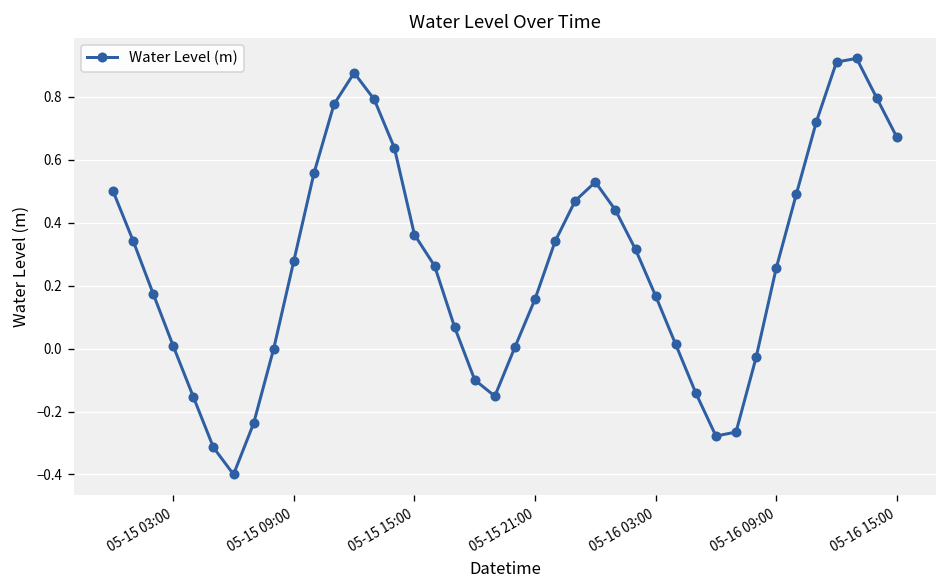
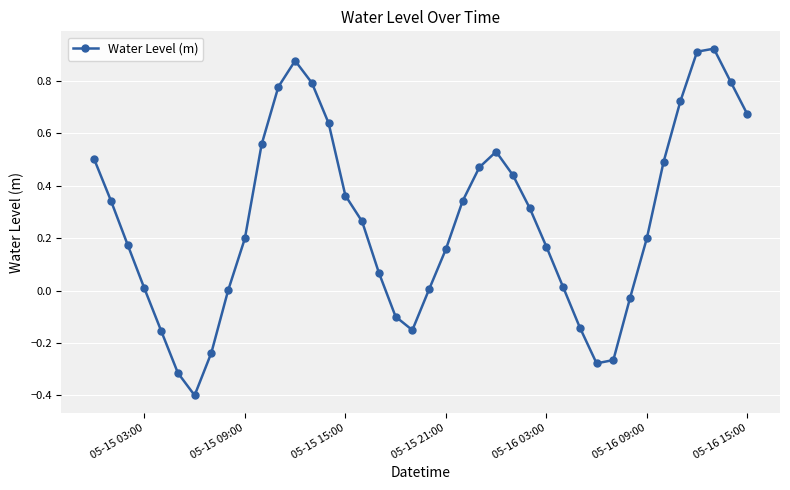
  {
    "05-15 03:00": 0.01,
-   "05-15 09:00": 0.28,
+   "05-15 09:00": 0.20,
    "05-15 15:00": 0.36,
    "05-15 21:00": 0.16,
    "05-16 03:00": 0.17,
-   "05-16 09:00": 0.26,
+   "05-16 09:00": 0.20,
    "05-16 15:00": 0.67
  }
